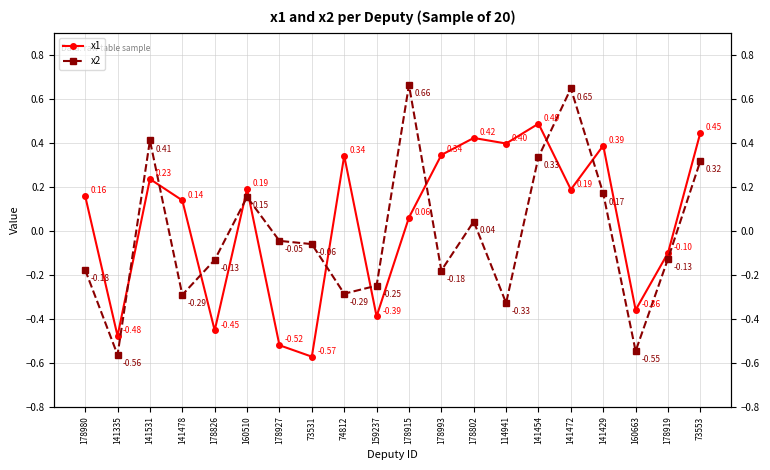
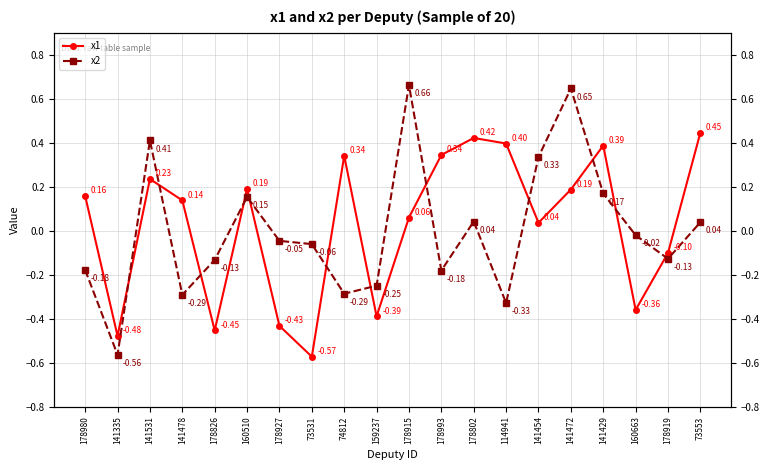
  {
    "x1": {
      "178980": 0.16,
      "141335": -0.48,
      "141531": 0.23,
      "141478": 0.14,
      "178826": -0.45,
      "160510": 0.19,
-     "178927": -0.52,
+     "178927": -0.43,
      "73531": -0.57,
      "74812": 0.34,
      "159237": -0.39,
      "178915": 0.06,
      "178993": 0.34,
      "178802": 0.42,
      "114941": 0.40,
-     "141454": 0.49,
+     "141454": 0.04,
      "141472": 0.19,
      "141429": 0.39,
      "160663": -0.36,
      "178919": -0.10,
      "73553": 0.45
    },
    "x2": {
      "178980": -0.18,
      "141335": -0.56,
      "141531": 0.41,
      "141478": -0.29,
      "178826": -0.13,
      "160510": 0.15,
      "178927": -0.05,
      "73531": -0.06,
      "74812": -0.29,
      "159237": -0.25,
      "178915": 0.66,
      "178993": -0.18,
      "178802": 0.04,
      "114941": -0.33,
      "141454": 0.33,
      "141472": 0.65,
      "141429": 0.17,
-     "160663": -0.55,
+     "160663": -0.02,
      "178919": -0.13,
-     "73553": 0.32
+     "73553": 0.04
    }
  }
